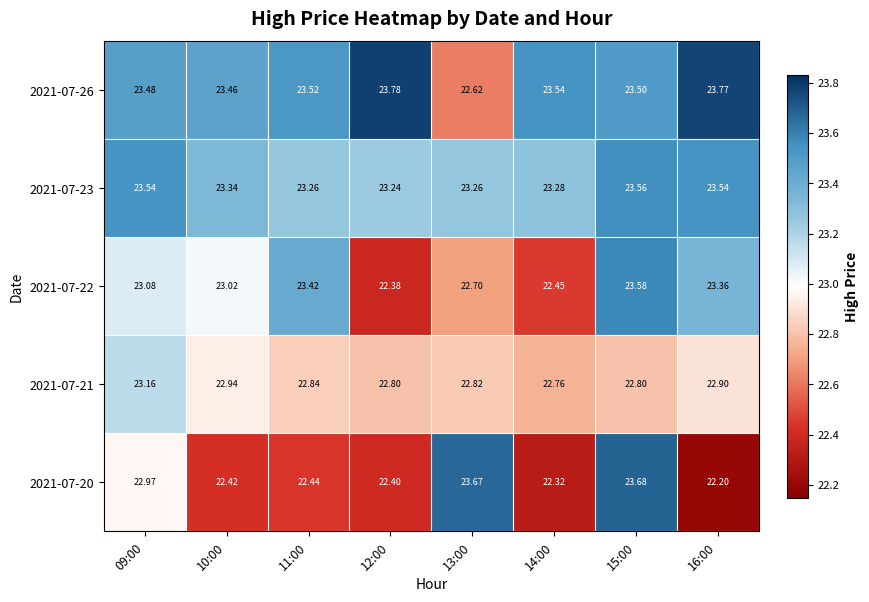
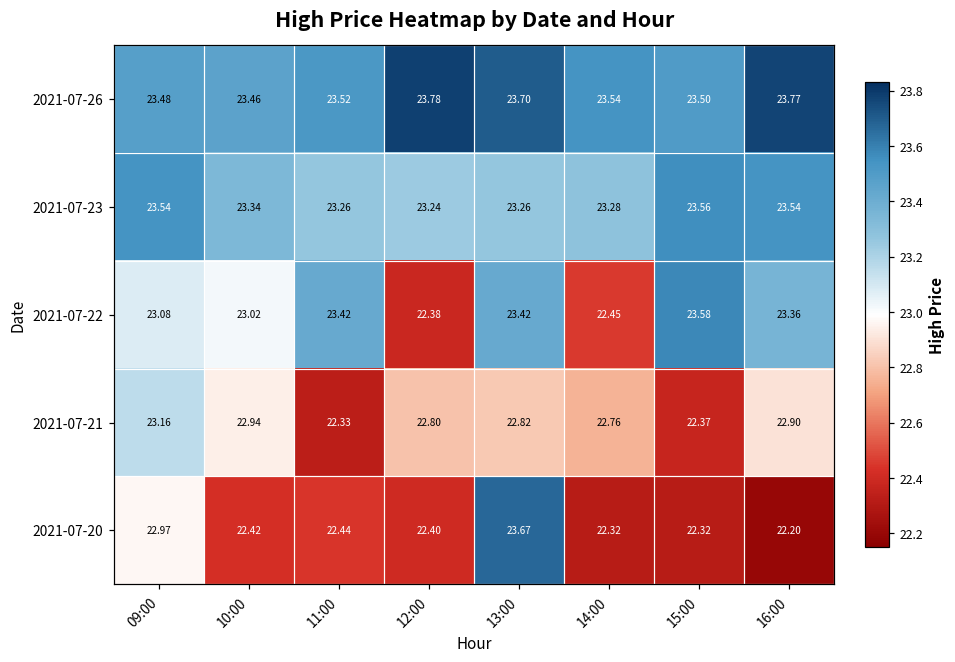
  {
    "2021-07-26": {
      "09:00": 23.48,
      "10:00": 23.46,
      "11:00": 23.52,
      "12:00": 23.78,
-     "13:00": 22.62,
+     "13:00": 23.70,
      "14:00": 23.54,
      "15:00": 23.50,
      "16:00": 23.77
    },
    "2021-07-23": {
      "09:00": 23.54,
      "10:00": 23.34,
      "11:00": 23.26,
      "12:00": 23.24,
      "13:00": 23.26,
      "14:00": 23.28,
      "15:00": 23.56,
      "16:00": 23.54
    },
    "2021-07-22": {
      "09:00": 23.08,
      "10:00": 23.02,
      "11:00": 23.42,
      "12:00": 22.38,
-     "13:00": 22.70,
+     "13:00": 23.42,
      "14:00": 22.45,
      "15:00": 23.58,
      "16:00": 23.36
    },
    "2021-07-21": {
      "09:00": 23.16,
      "10:00": 22.94,
-     "11:00": 22.84,
+     "11:00": 22.33,
      "12:00": 22.80,
      "13:00": 22.82,
      "14:00": 22.76,
-     "15:00": 22.80,
+     "15:00": 22.37,
      "16:00": 22.90
    },
    "2021-07-20": {
      "09:00": 22.97,
      "10:00": 22.42,
      "11:00": 22.44,
      "12:00": 22.40,
      "13:00": 23.67,
      "14:00": 22.32,
-     "15:00": 23.68,
+     "15:00": 22.32,
      "16:00": 22.20
    }
  }
